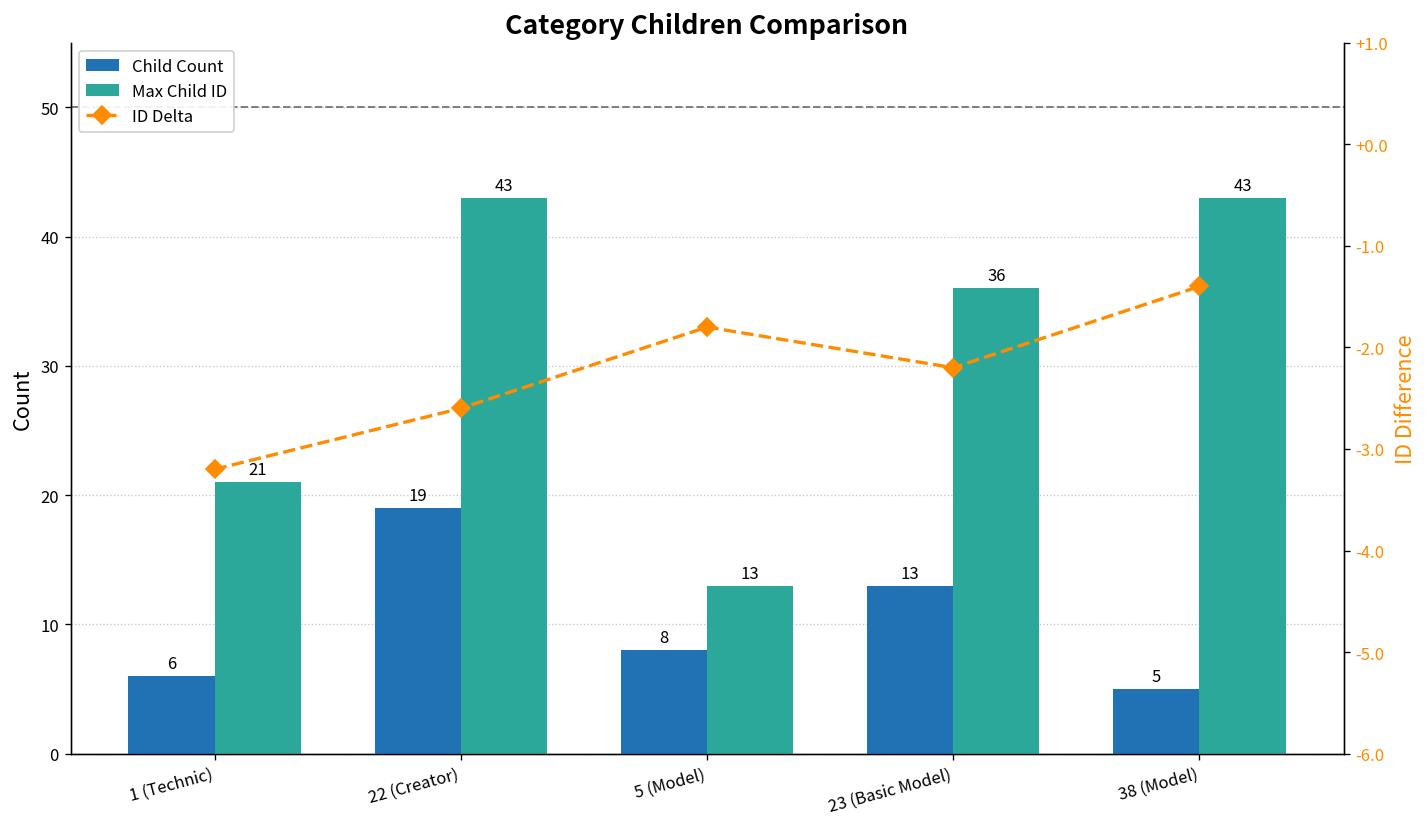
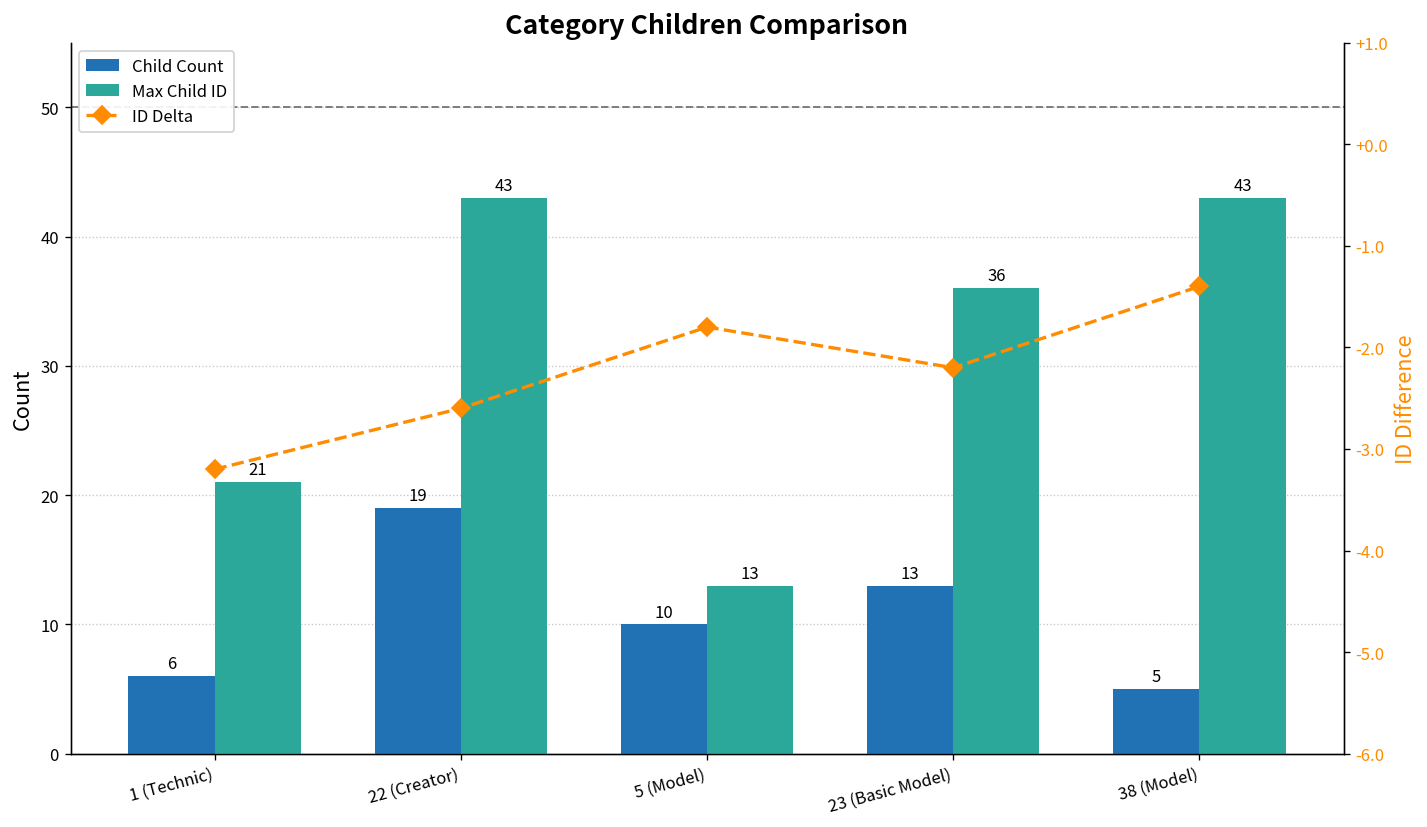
  {
    "Child Count": {
      "1 (Technic)": 6,
      "22 (Creator)": 19,
-     "5 (Model)": 8,
+     "5 (Model)": 10,
      "23 (Basic Model)": 13,
      "38 (Model)": 5
    },
    "Max Child ID": {
      "1 (Technic)": 21,
      "22 (Creator)": 43,
      "5 (Model)": 13,
      "23 (Basic Model)": 36,
      "38 (Model)": 43
    }
  }
